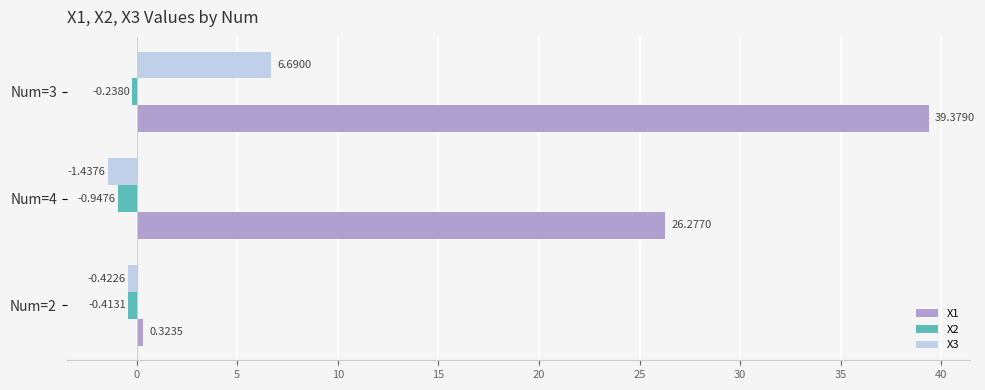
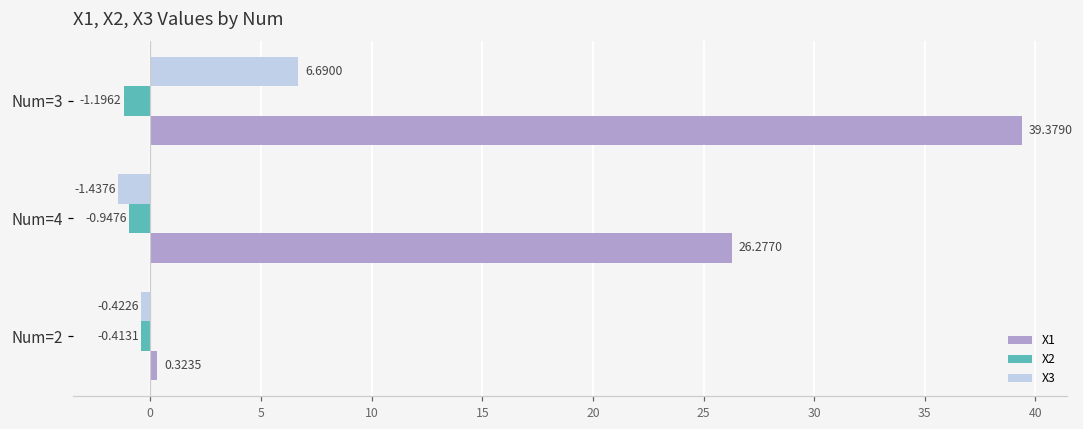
  {
    "X2": {
-     "Num=3": -0.2380,
+     "Num=3": -1.1962,
      "Num=4": -0.9476,
      "Num=2": -0.4131
    }
  }
